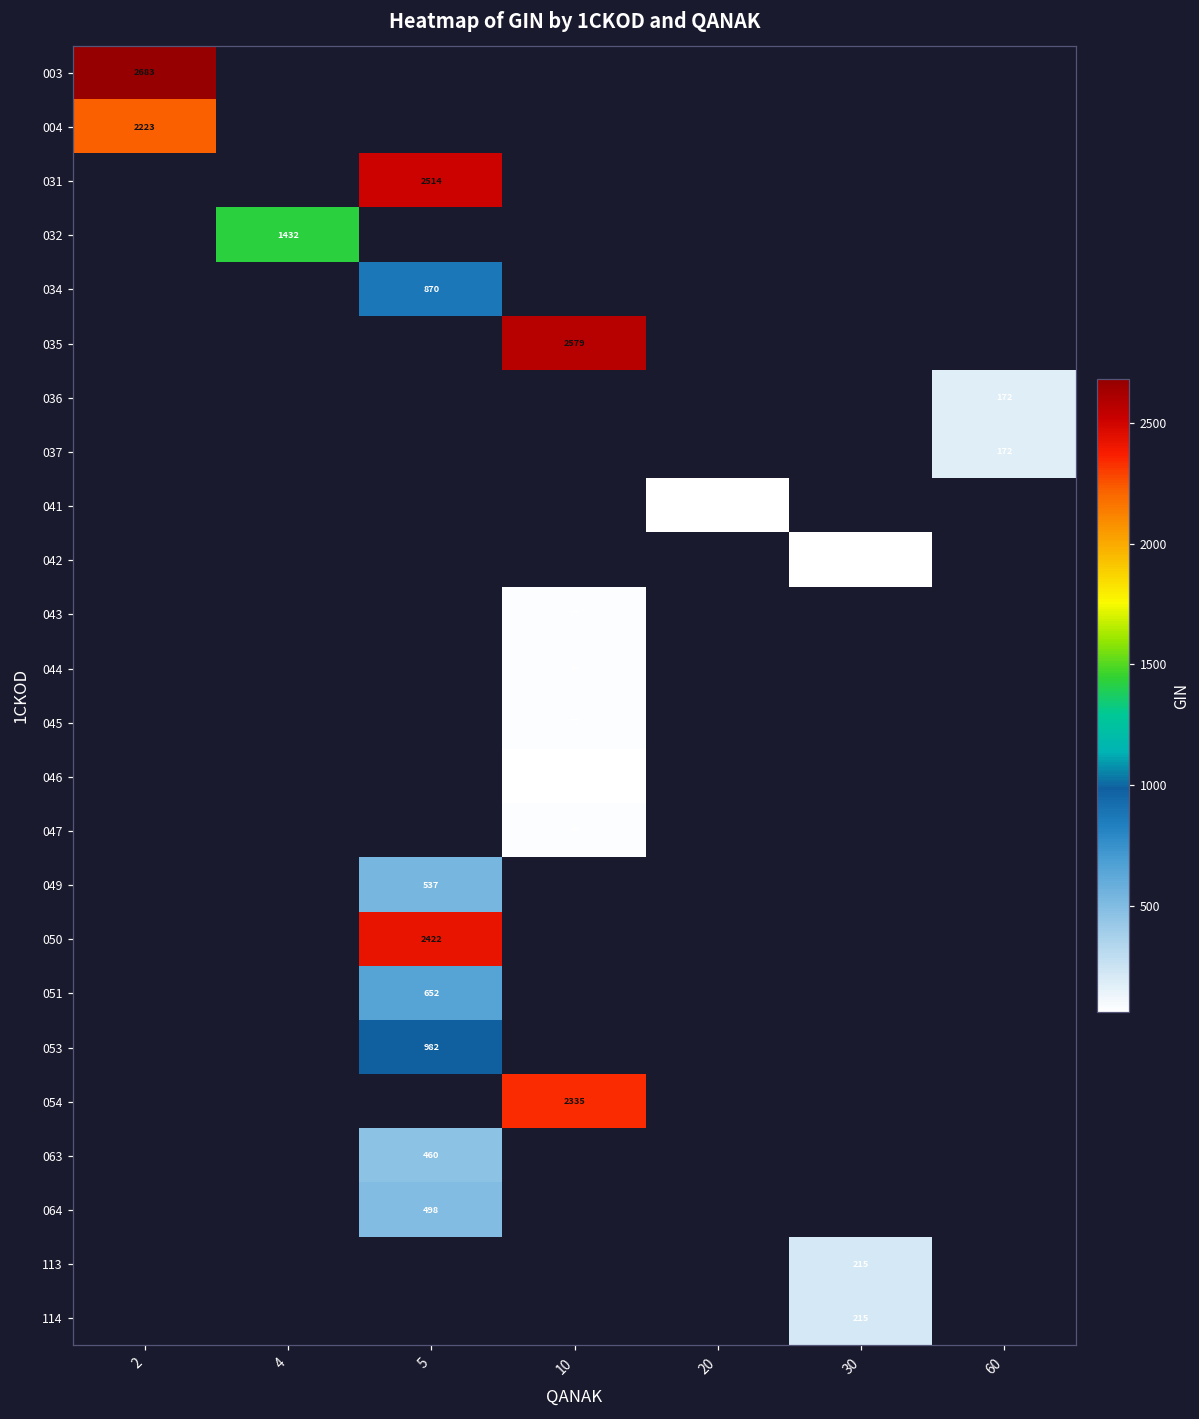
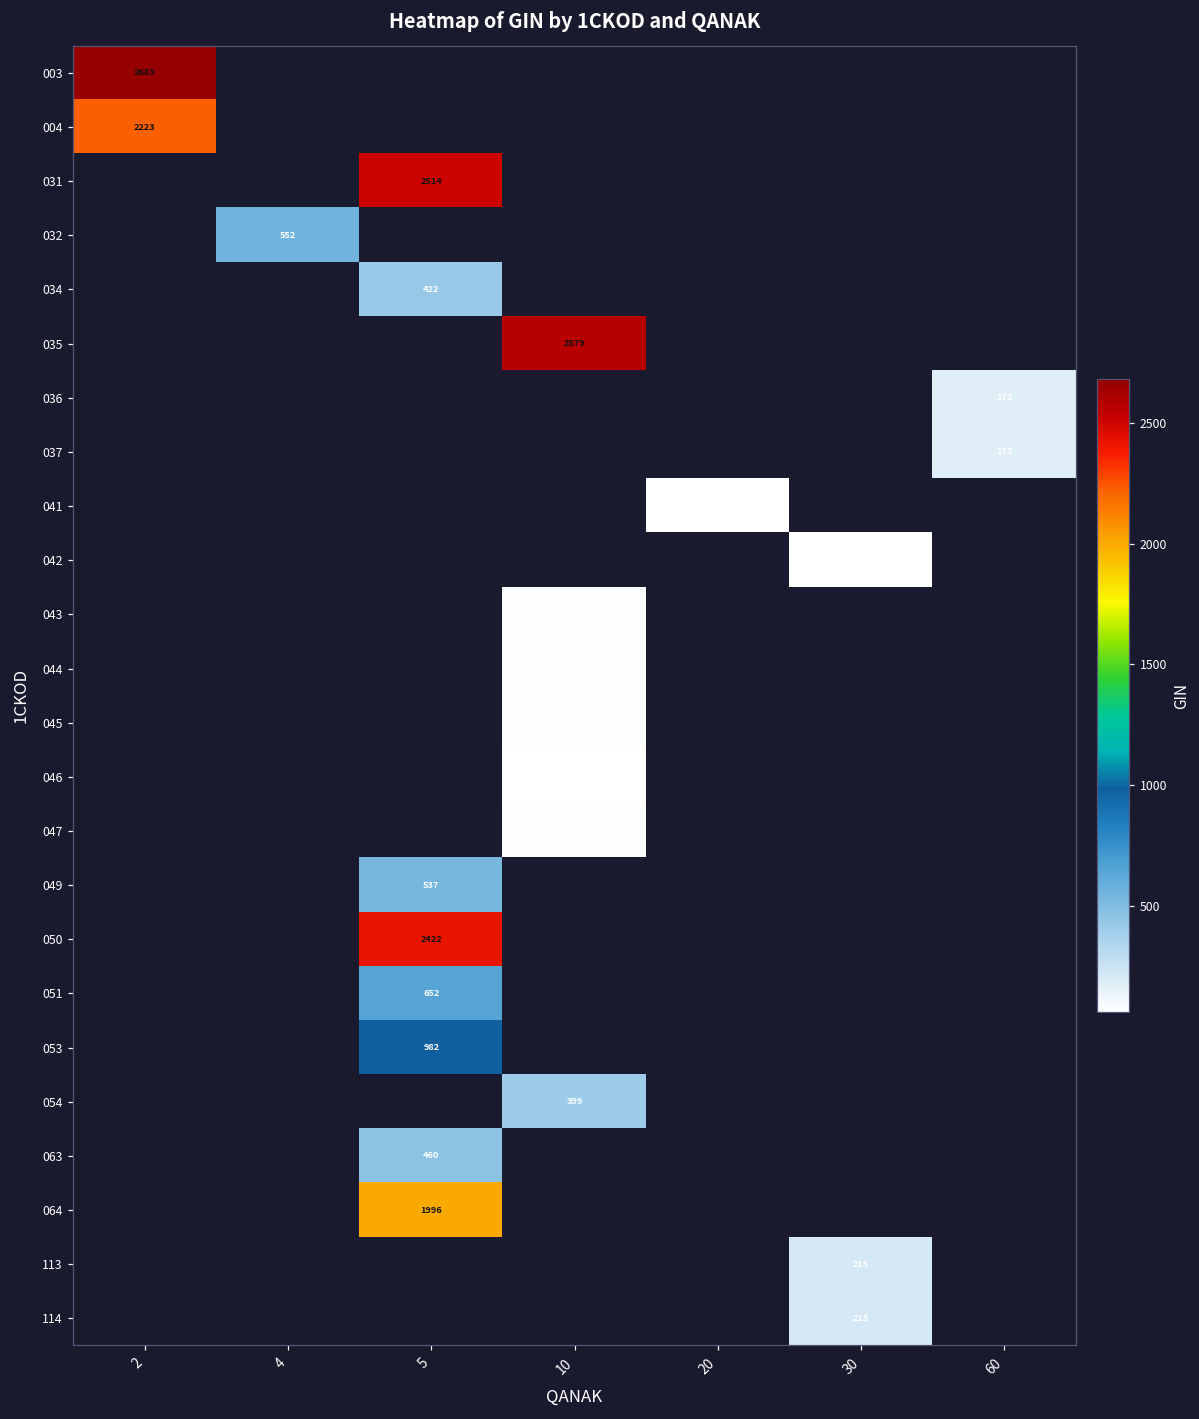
  {
    "003": {
      "2": 2683
    },
    "004": {
      "2": 2223
    },
    "031": {
      "5": 2514
    },
    "032": {
-     "4": 1432
+     "4": 552
    },
    "034": {
-     "5": 870
+     "5": 422
    },
    "035": {
      "10": 2579
    },
    "049": {
      "5": 537
    },
    "050": {
      "5": 2422
    },
    "051": {
      "5": 652
    },
    "053": {
      "5": 982
    },
    "054": {
-     "10": 2335
+     "10": 399
    },
    "063": {
      "5": 460
    },
    "064": {
-     "5": 498
+     "5": 1996
    }
  }
